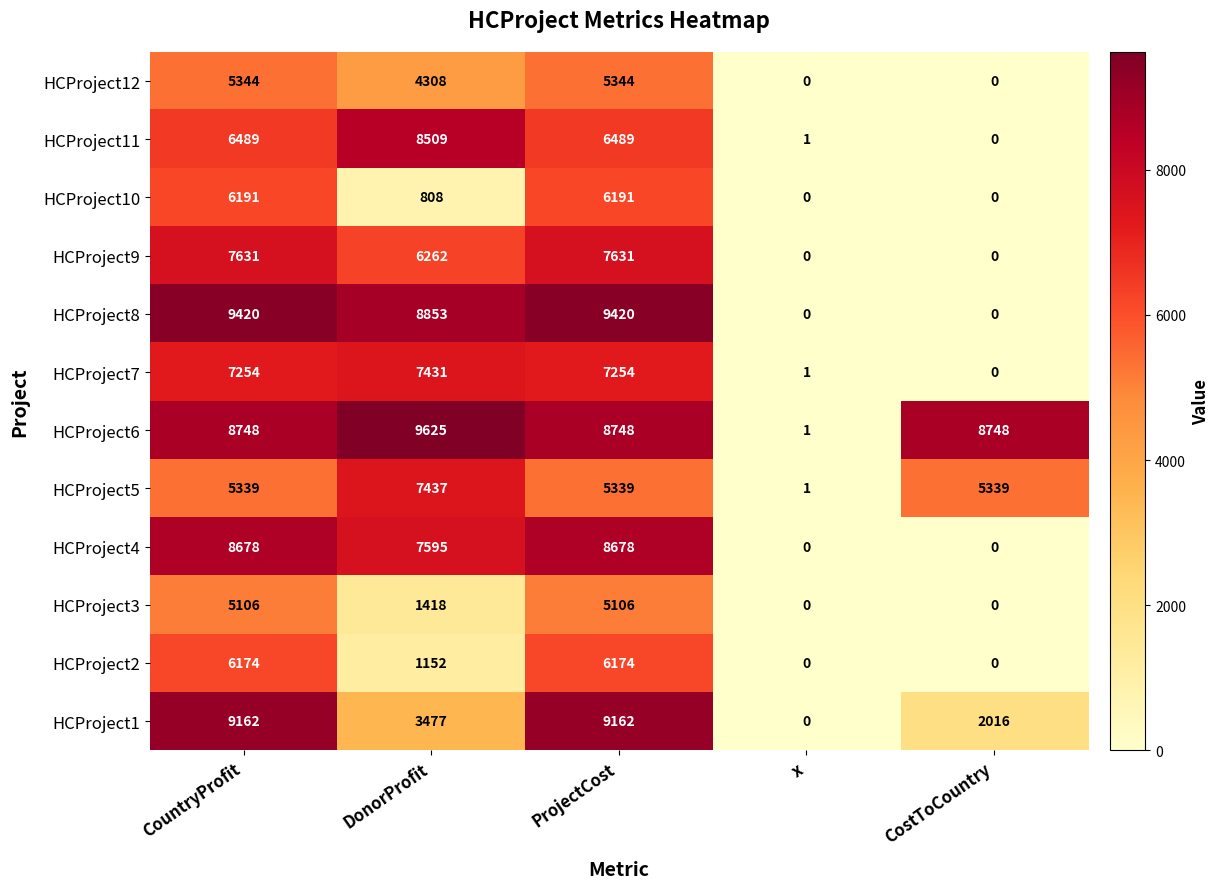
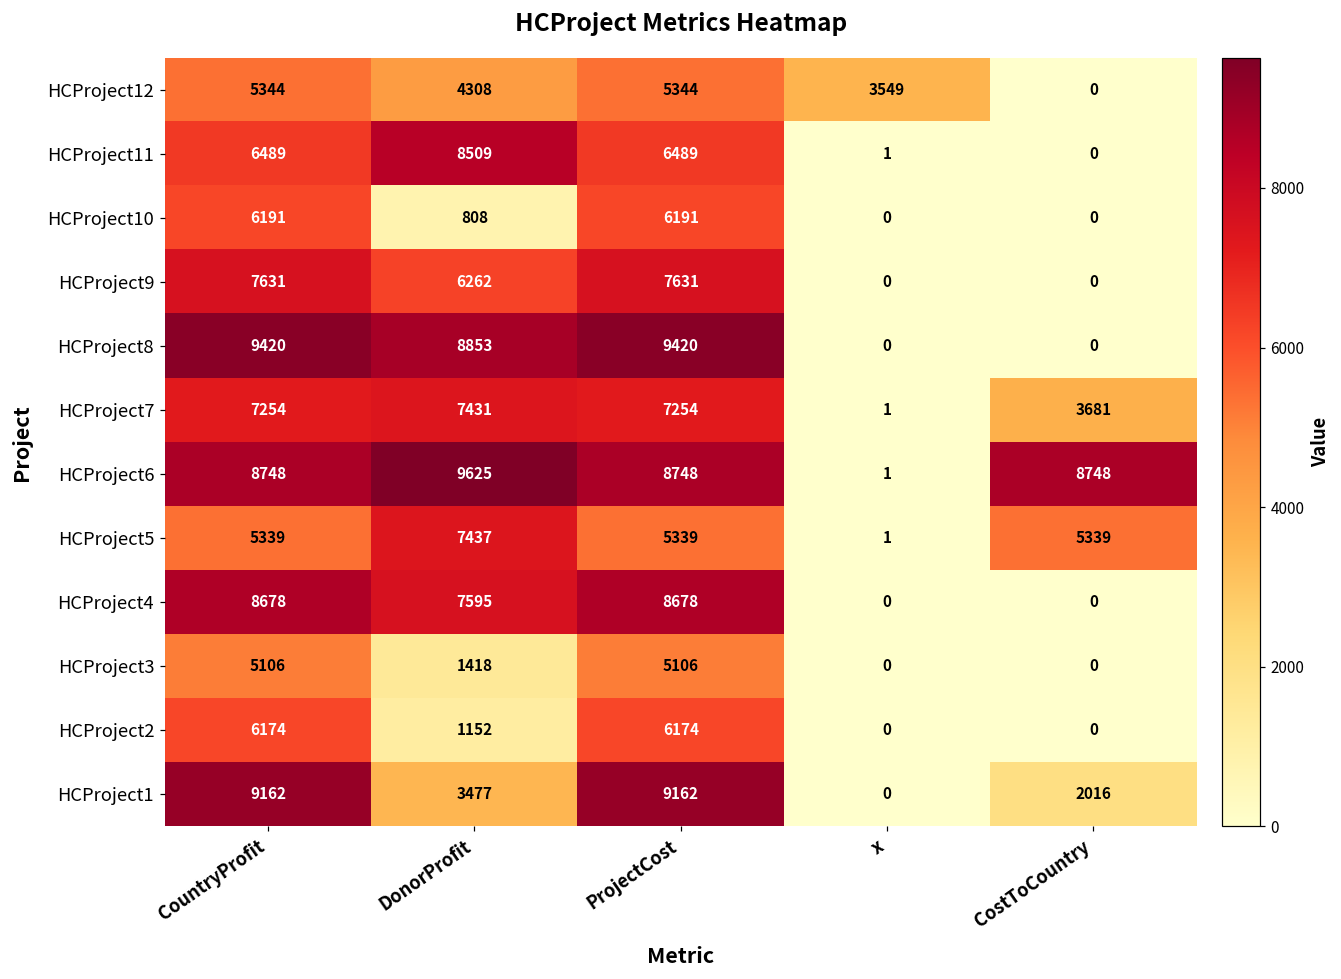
  {
    "HCProject12": {
      "CountryProfit": 5344,
      "DonorProfit": 4308,
      "ProjectCost": 5344,
-     "x": 0,
+     "x": 3549,
      "CostToCountry": 0
    },
    "HCProject11": {
      "CountryProfit": 6489,
      "DonorProfit": 8509,
      "ProjectCost": 6489,
      "x": 1,
      "CostToCountry": 0
    },
    "HCProject10": {
      "CountryProfit": 6191,
      "DonorProfit": 808,
      "ProjectCost": 6191,
      "x": 0,
      "CostToCountry": 0
    },
    "HCProject9": {
      "CountryProfit": 7631,
      "DonorProfit": 6262,
      "ProjectCost": 7631,
      "x": 0,
      "CostToCountry": 0
    },
    "HCProject8": {
      "CountryProfit": 9420,
      "DonorProfit": 8853,
      "ProjectCost": 9420,
      "x": 0,
      "CostToCountry": 0
    },
    "HCProject7": {
      "CountryProfit": 7254,
      "DonorProfit": 7431,
      "ProjectCost": 7254,
      "x": 1,
-     "CostToCountry": 0
+     "CostToCountry": 3681
    },
    "HCProject6": {
      "CountryProfit": 8748,
      "DonorProfit": 9625,
      "ProjectCost": 8748,
      "x": 1,
      "CostToCountry": 8748
    },
    "HCProject5": {
      "CountryProfit": 5339,
      "DonorProfit": 7437,
      "ProjectCost": 5339,
      "x": 1,
      "CostToCountry": 5339
    },
    "HCProject4": {
      "CountryProfit": 8678,
      "DonorProfit": 7595,
      "ProjectCost": 8678,
      "x": 0,
      "CostToCountry": 0
    },
    "HCProject3": {
      "CountryProfit": 5106,
      "DonorProfit": 1418,
      "ProjectCost": 5106,
      "x": 0,
      "CostToCountry": 0
    },
    "HCProject2": {
      "CountryProfit": 6174,
      "DonorProfit": 1152,
      "ProjectCost": 6174,
      "x": 0,
      "CostToCountry": 0
    },
    "HCProject1": {
      "CountryProfit": 9162,
      "DonorProfit": 3477,
      "ProjectCost": 9162,
      "x": 0,
      "CostToCountry": 2016
    }
  }
